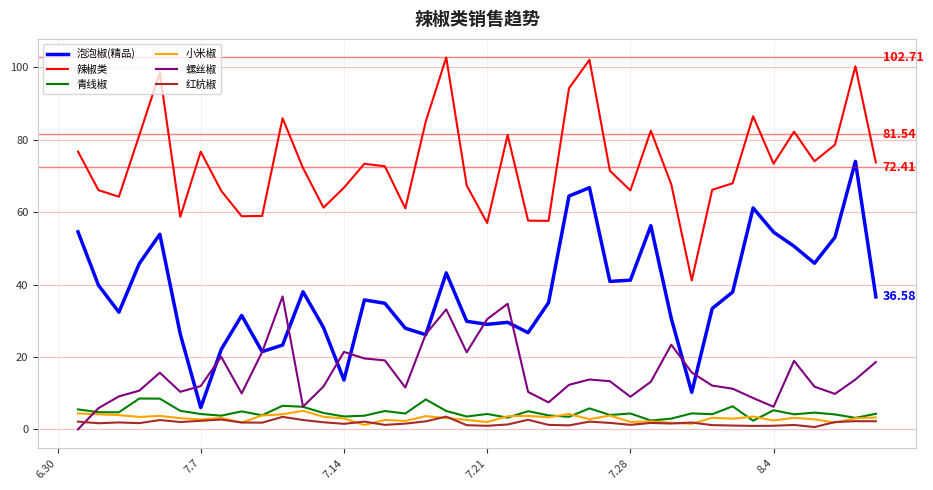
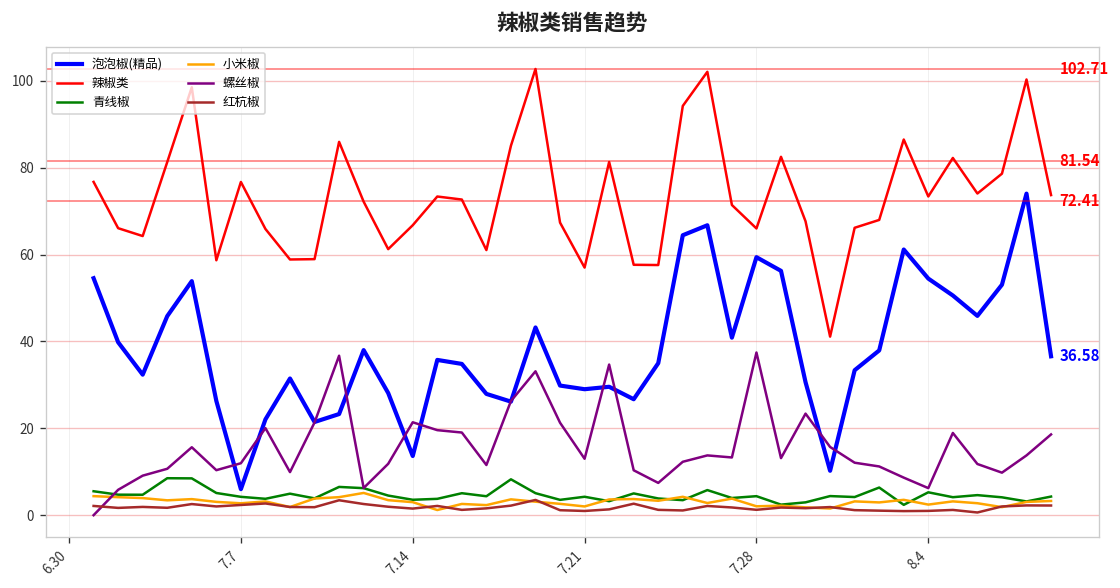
  {
    "泡泡椒(精品)": {
      "7.7": 6,
      "7.14": 14,
      "7.21": 29,
-     "7.28": 41,
+     "7.28": 59,
      "8.4": 54
    },
    "辣椒类": {
      "7.7": 77,
      "7.14": 67,
      "7.21": 57,
      "7.28": 66,
      "8.4": 73
    },
    "青线椒": {
      "7.7": 4,
      "7.21": 4,
      "7.28": 4,
      "8.4": 5
    },
    "小米椒": {
      "7.21": 2,
      "7.28": 2,
      "8.4": 2
    },
    "螺丝椒": {
      "7.7": 12,
      "7.14": 21,
-     "7.21": 30,
-     "7.28": 9,
+     "7.21": 13,
+     "7.28": 37,
      "8.4": 6
    },
    "红杭椒": {
      "7.14": 2,
      "7.21": 1,
      "7.28": 1,
      "8.4": 1
    }
  }
